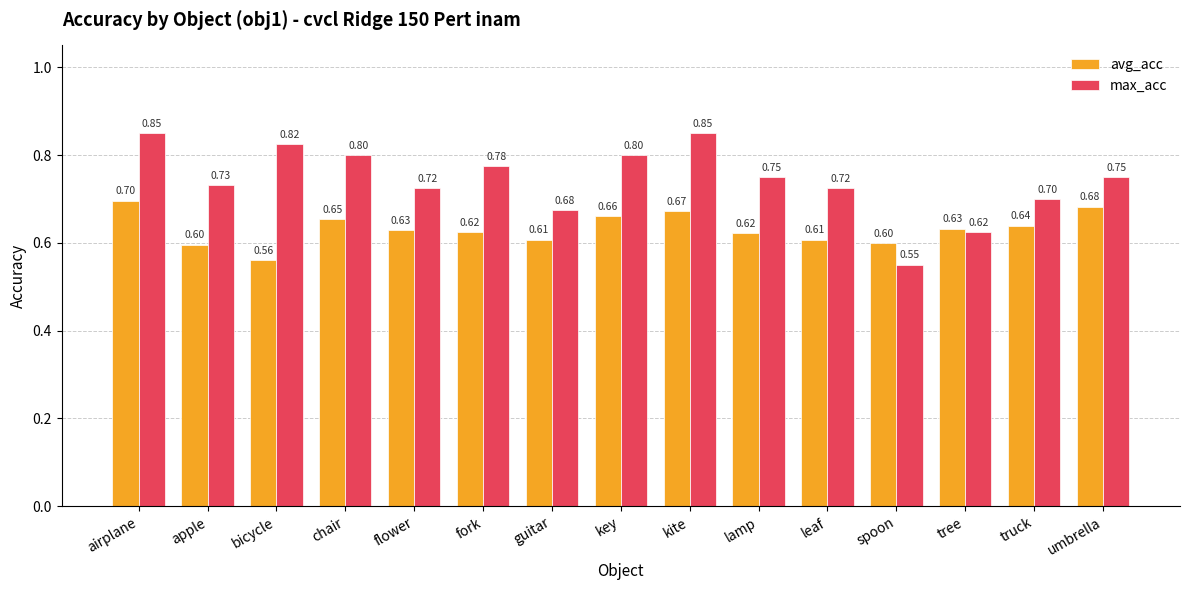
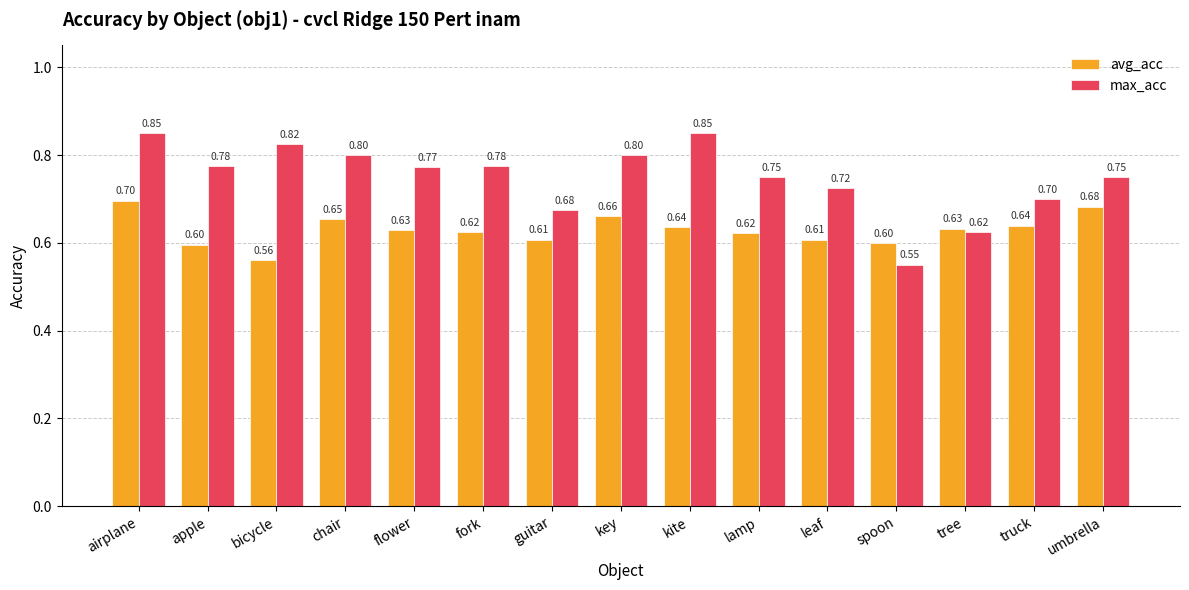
  {
    "avg_acc": {
      "airplane": 0.70,
      "apple": 0.60,
      "bicycle": 0.56,
      "chair": 0.65,
      "flower": 0.63,
      "fork": 0.62,
      "guitar": 0.61,
      "key": 0.66,
-     "kite": 0.67,
+     "kite": 0.64,
      "lamp": 0.62,
      "leaf": 0.61,
      "spoon": 0.60,
      "tree": 0.63,
      "truck": 0.64,
      "umbrella": 0.68
    },
    "max_acc": {
      "airplane": 0.85,
-     "apple": 0.73,
+     "apple": 0.78,
      "bicycle": 0.82,
      "chair": 0.80,
-     "flower": 0.72,
+     "flower": 0.77,
      "fork": 0.78,
      "guitar": 0.68,
      "key": 0.80,
      "kite": 0.85,
      "lamp": 0.75,
      "leaf": 0.72,
      "spoon": 0.55,
      "tree": 0.62,
      "truck": 0.70,
      "umbrella": 0.75
    }
  }
